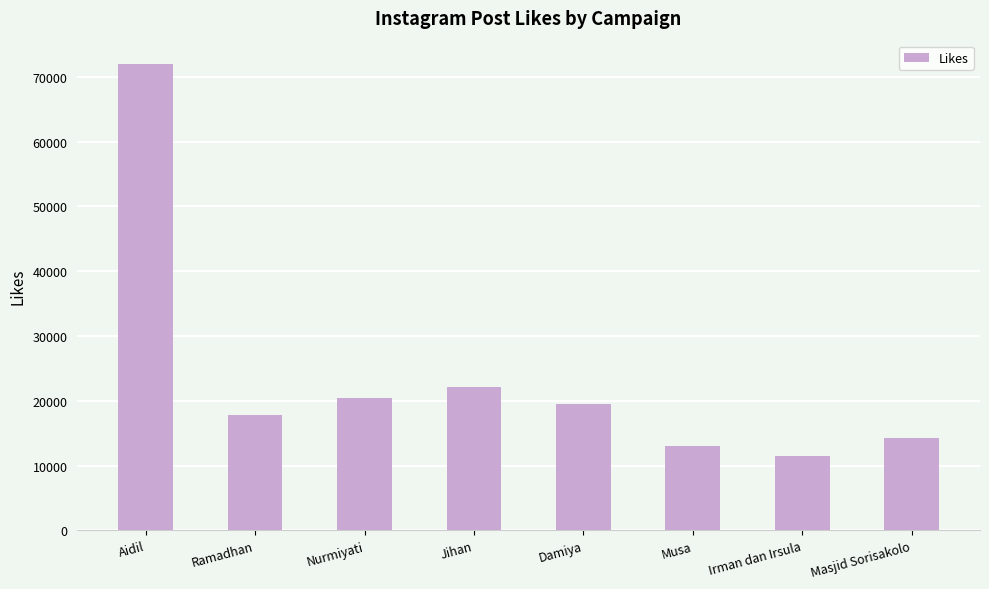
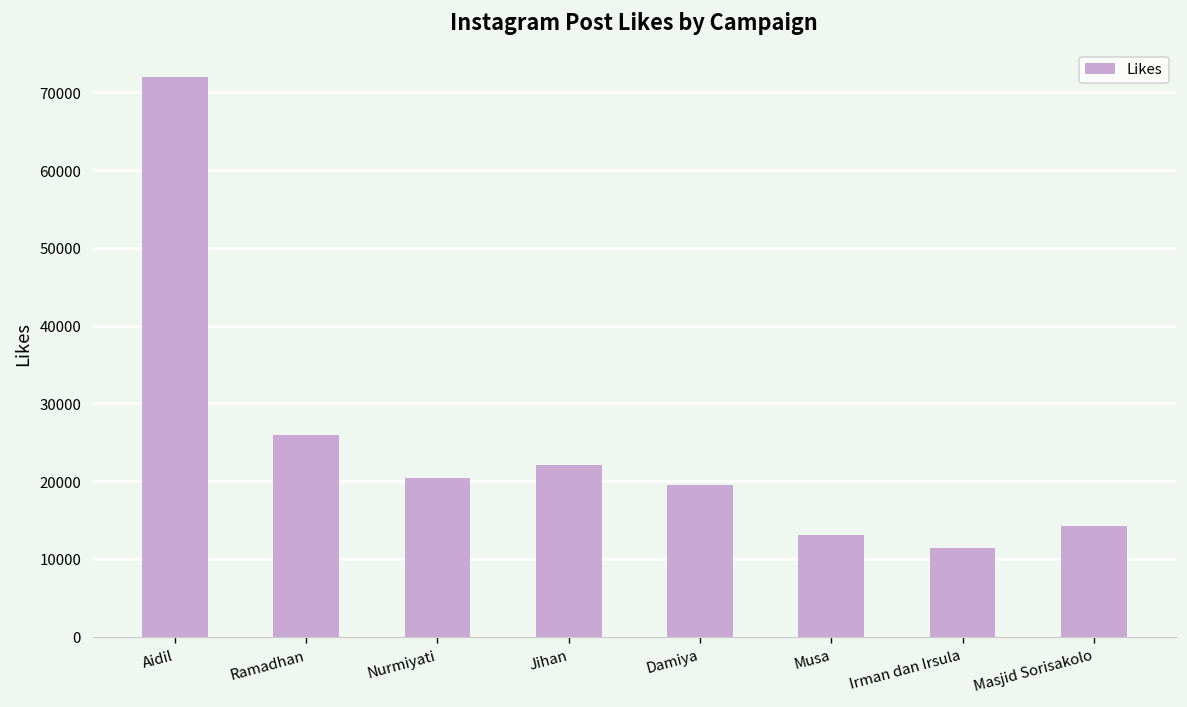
  {
    "Aidil": 72000,
-   "Ramadhan": 18000,
+   "Ramadhan": 26000,
    "Nurmiyati": 20000,
    "Jihan": 22000,
    "Damiya": 19000,
    "Musa": 13000,
    "Irman dan Irsula": 11000,
    "Masjid Sorisakolo": 14000
  }
